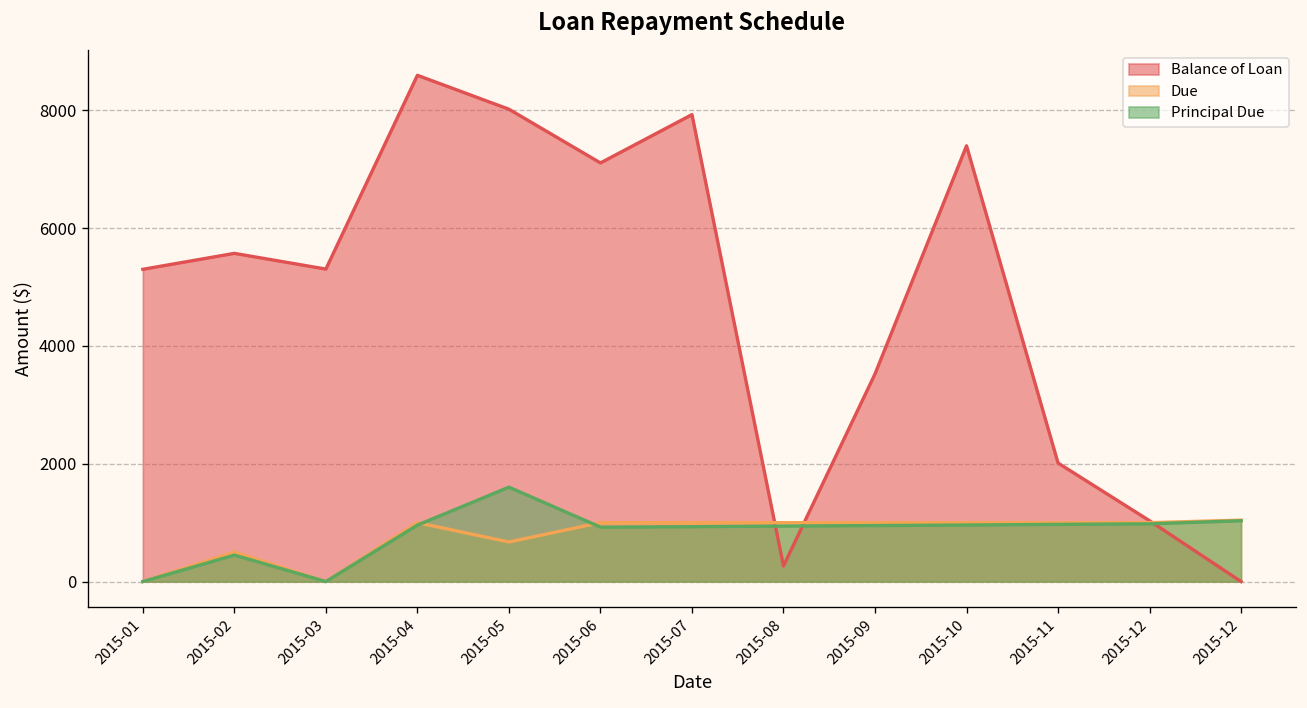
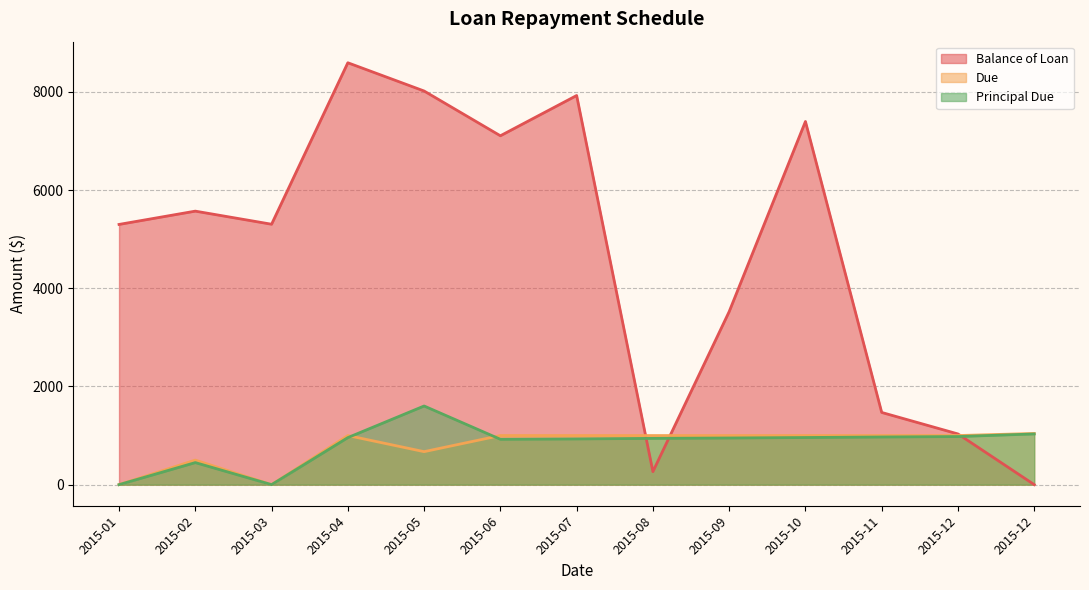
  {
    "Balance of Loan": {
      "2015-01": 5300,
      "2015-02": 5600,
      "2015-03": 5300,
      "2015-04": 8600,
      "2015-05": 8000,
      "2015-06": 7100,
      "2015-07": 7900,
      "2015-08": 300,
      "2015-09": 3500,
      "2015-10": 7400,
-     "2015-11": 2000
+     "2015-11": 1500
    },
    "Due": {
      "2015-05": 700,
      "2015-06": 1000,
      "2015-07": 1000,
      "2015-08": 1000
    },
    "Principal Due": {
      "2015-05": 1600,
      "2015-06": 900,
      "2015-07": 900,
      "2015-08": 900
    }
  }
